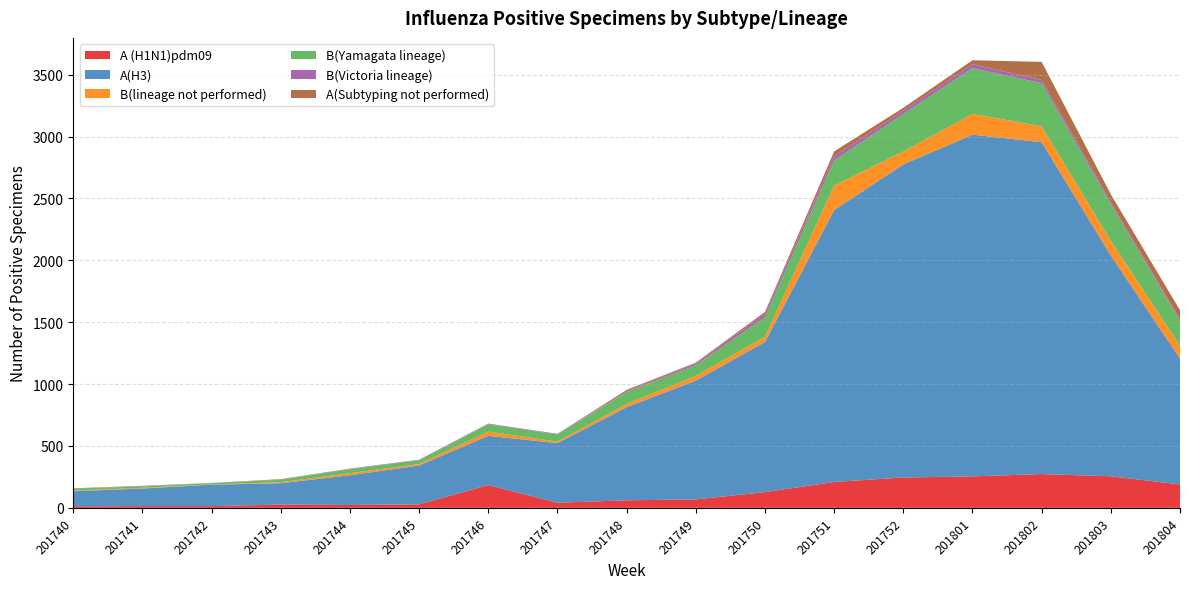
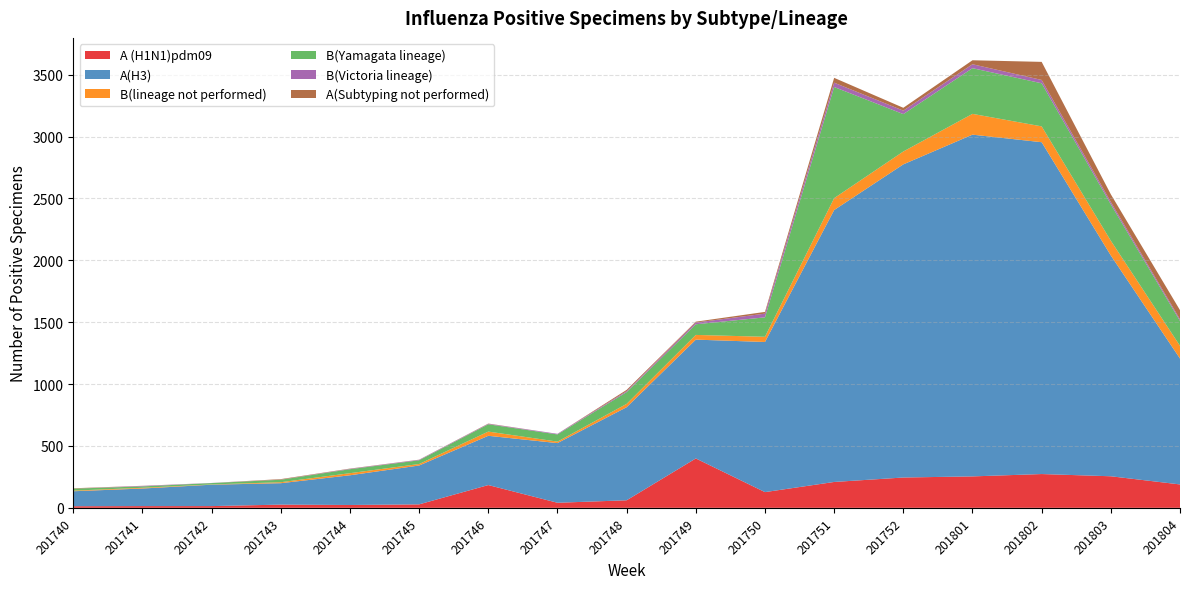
  {
    "A (H1N1)pdm09": {
      "201743": 30,
      "201744": 20,
      "201745": 30,
      "201746": 180,
      "201747": 40,
      "201748": 60,
-     "201749": 70,
+     "201749": 400,
      "201750": 130,
      "201751": 210,
      "201752": 250,
      "201801": 250,
      "201802": 270,
      "201803": 260,
      "201804": 190
    },
    "A(H3)": {
      "201746": 400,
      "201748": 750,
      "201749": 960,
      "201750": 1210,
      "201751": 2200,
      "201752": 2530,
      "201801": 2760,
      "201802": 2680,
      "201803": 1780,
      "201804": 1020
    },
    "B(lineage not performed)": {
      "201746": 30,
      "201748": 30,
      "201749": 40,
      "201750": 40,
-     "201751": 200,
+     "201751": 100,
      "201752": 100,
      "201801": 170,
      "201802": 130,
      "201803": 120,
      "201804": 100
    },
    "B(Yamagata lineage)": {
      "201750": 160,
-     "201751": 200,
+     "201751": 900,
      "201752": 300,
      "201801": 370,
      "201802": 350
    },
    "B(Victoria lineage)": {
      "201751": 40,
      "201752": 30,
      "201801": 30,
      "201802": 30
    },
    "A(Subtyping not performed)": {
      "201751": 40,
      "201752": 20,
      "201801": 30,
      "201802": 150,
      "201803": 60,
      "201804": 70
    }
  }
